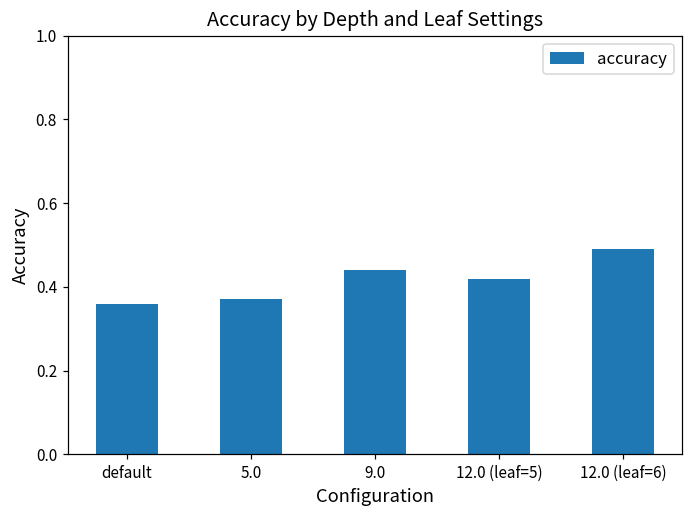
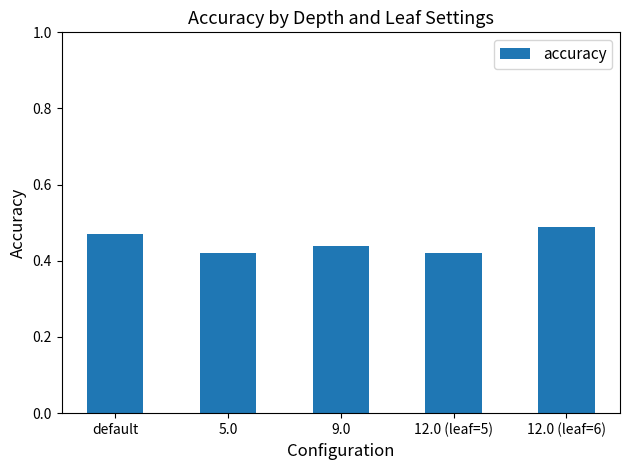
  {
-   "default": 0.36,
-   "5.0": 0.37,
+   "default": 0.47,
+   "5.0": 0.42,
    "9.0": 0.44,
    "12.0 (leaf=5)": 0.42,
    "12.0 (leaf=6)": 0.49
  }
